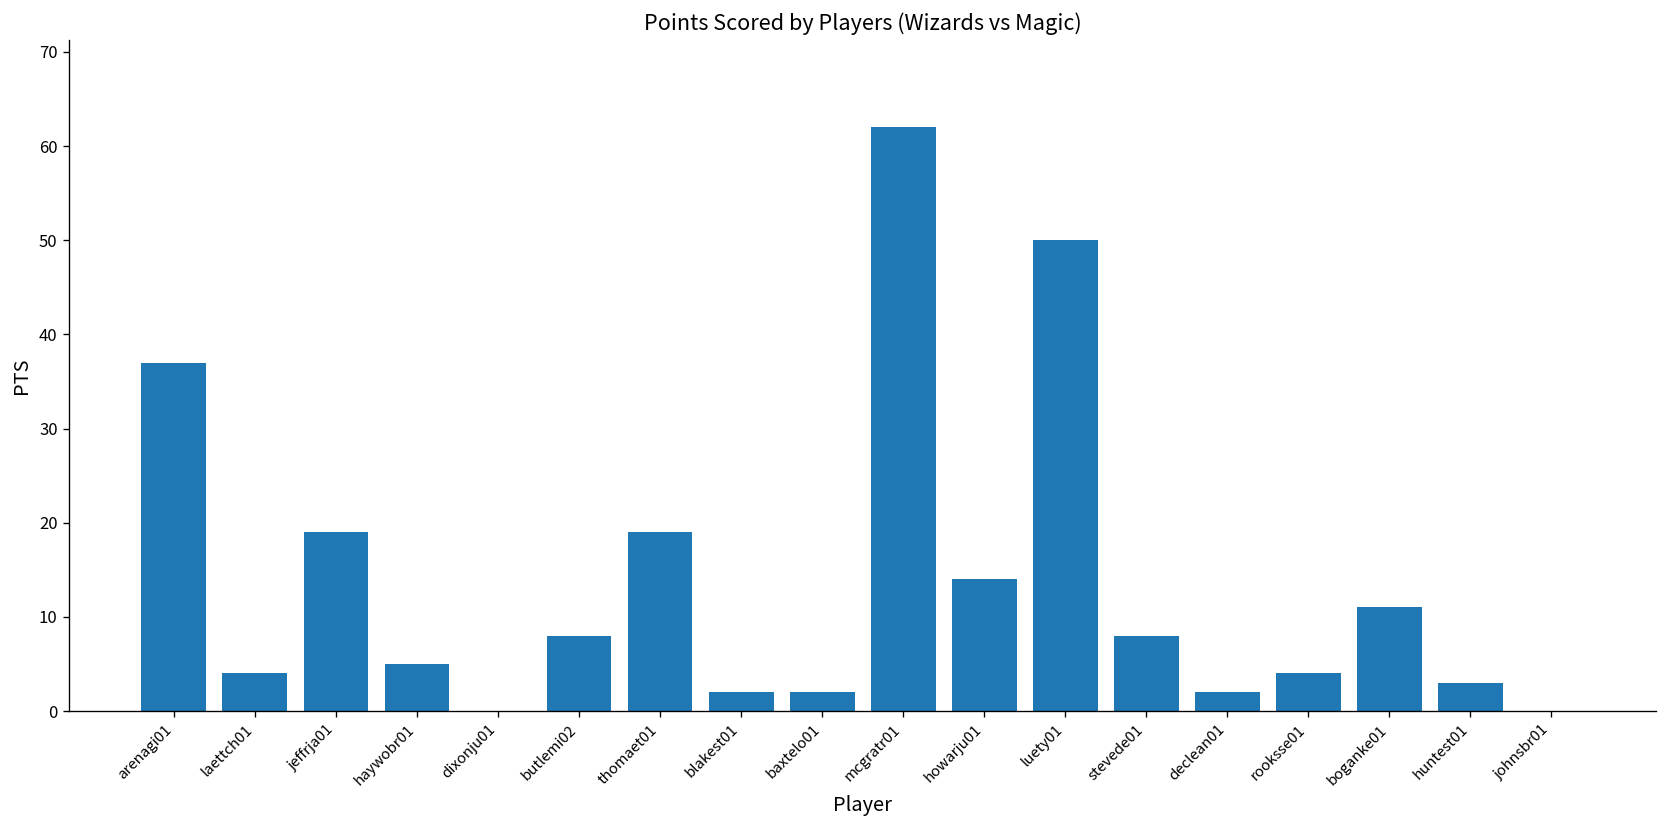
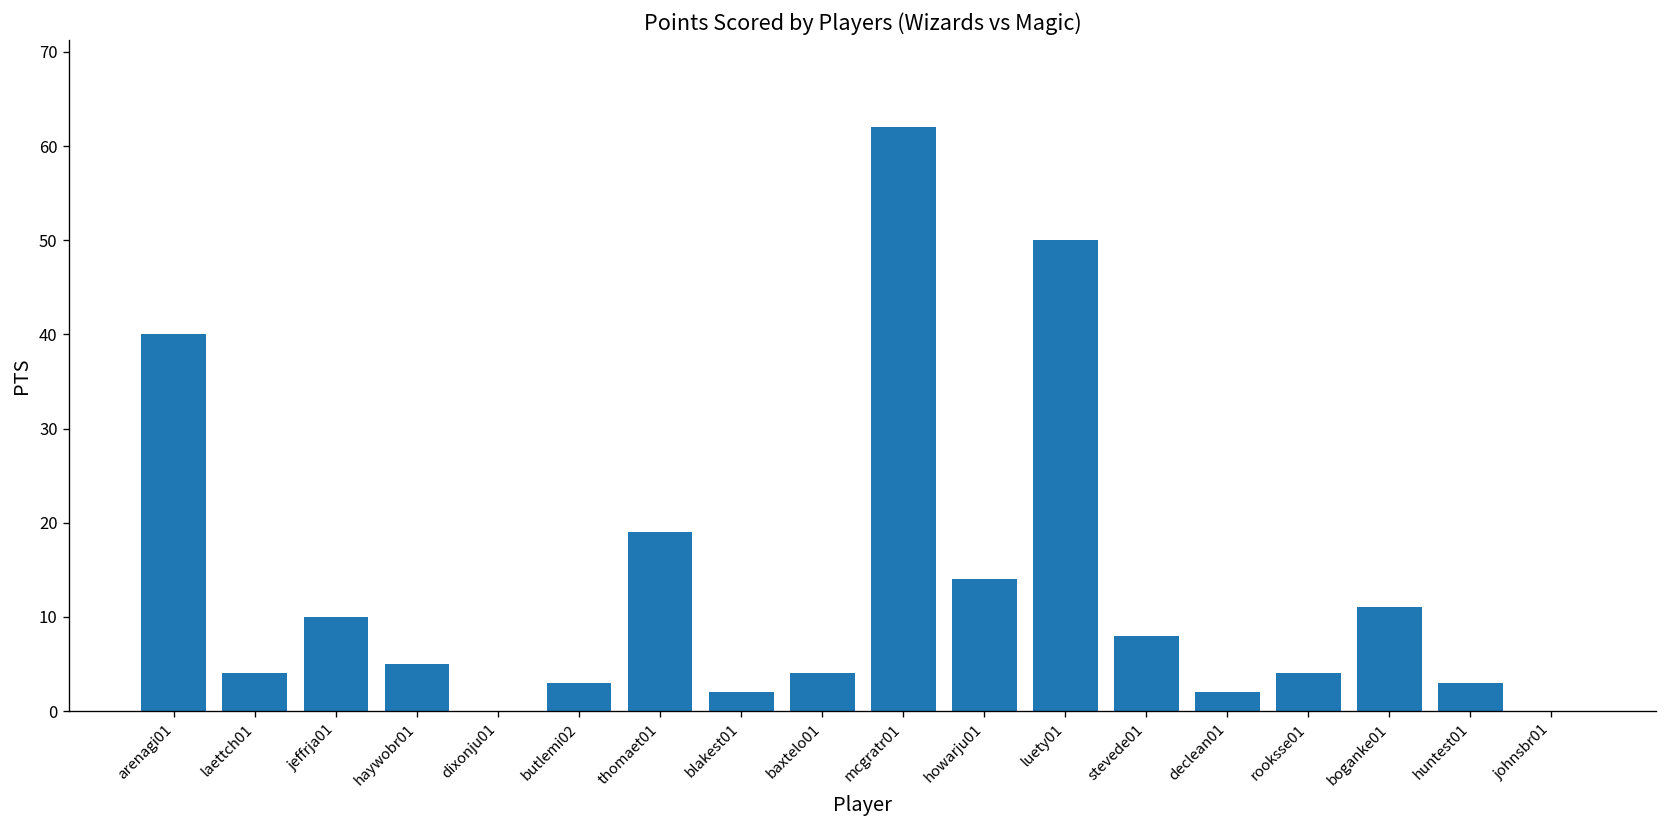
  {
-   "arenagi01": 37,
+   "arenagi01": 40,
    "laettch01": 4,
-   "jeffrja01": 19,
+   "jeffrja01": 10,
    "haywobr01": 5,
    "dixonju01": 0,
-   "butlemi02": 8,
+   "butlemi02": 3,
    "thomaet01": 19,
    "blakest01": 2,
-   "baxtelo01": 2,
+   "baxtelo01": 4,
    "mcgratr01": 62,
    "howarju01": 14,
    "luety01": 50,
    "stevede01": 8,
    "declean01": 2,
    "rooksse01": 4,
    "boganke01": 11,
    "huntest01": 3,
    "johnsbr01": 0
  }
